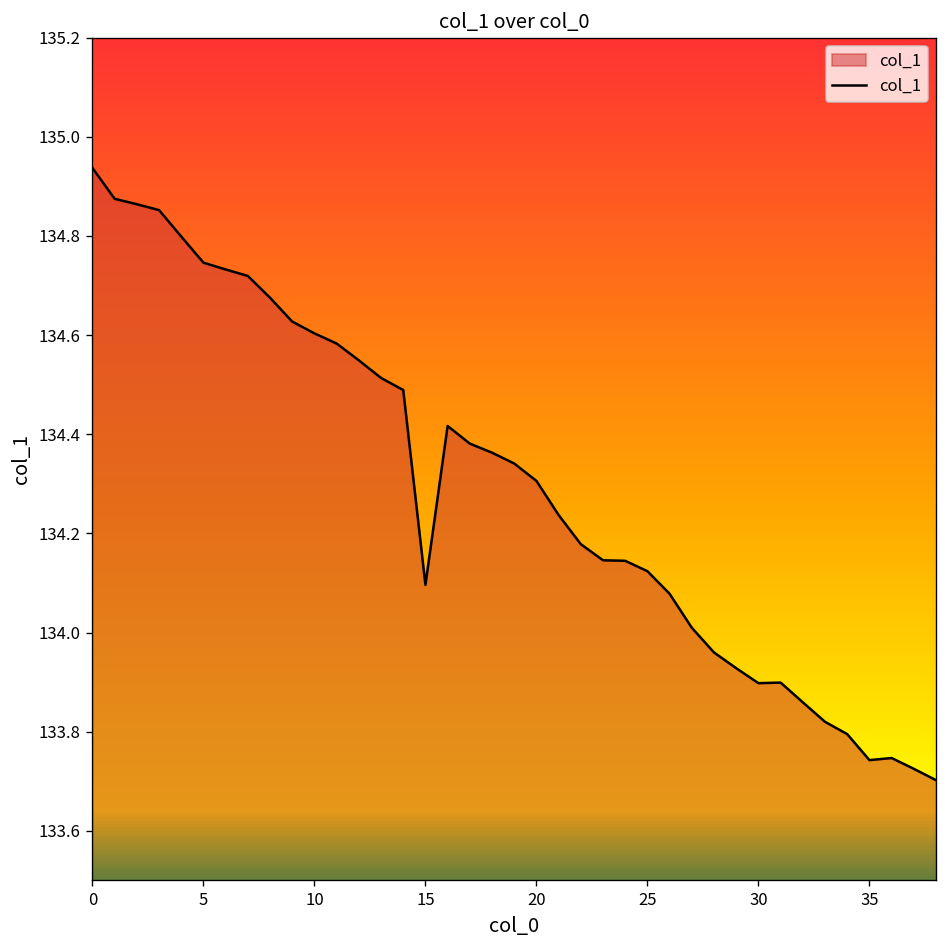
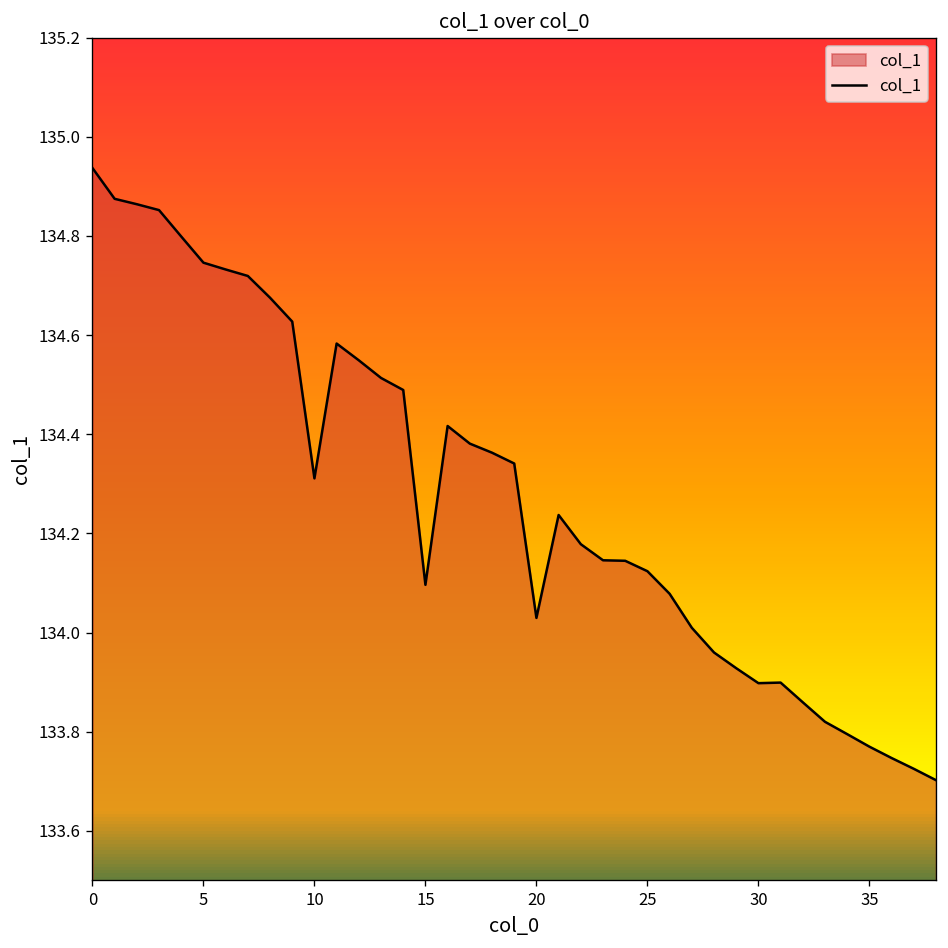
  {
    "0": 134.94,
    "5": 134.75,
-   "10": 134.60,
+   "10": 134.31,
    "15": 134.10,
-   "20": 134.31,
+   "20": 134.03,
    "25": 134.12,
    "30": 133.90,
-   "35": 133.74
+   "35": 133.77
  }
